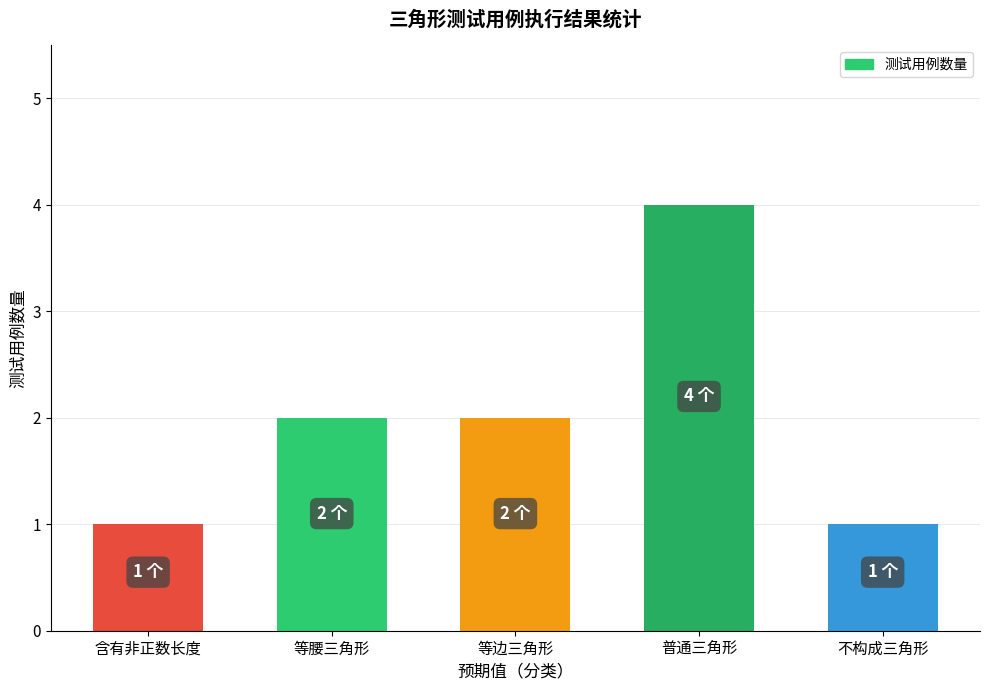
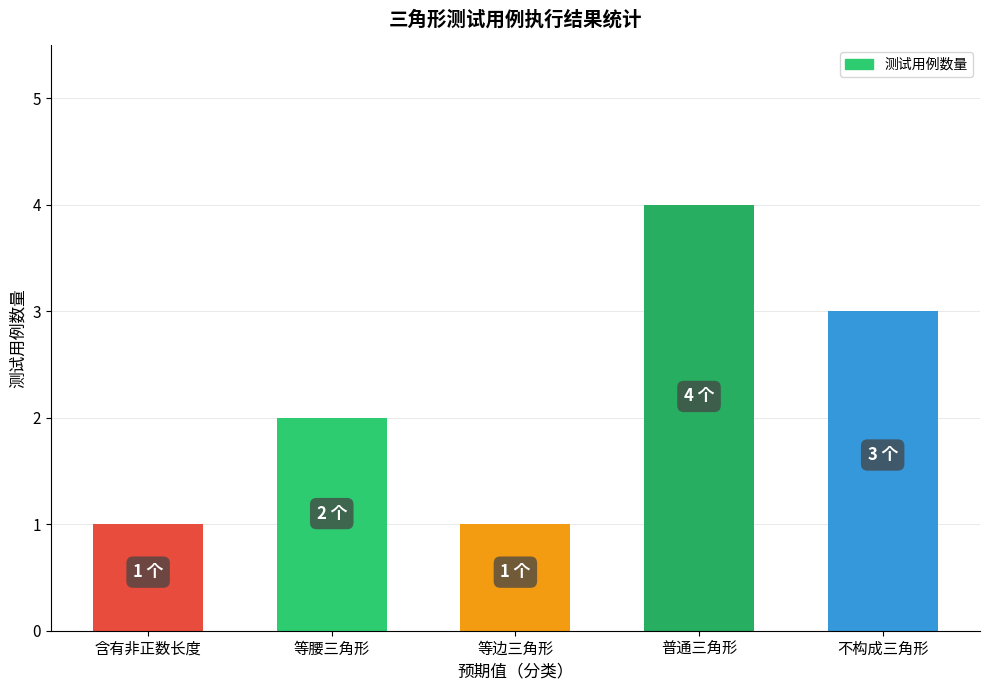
  {
-   "等边三角形": 2,
-   "不构成三角形": 1
+   "等边三角形": 1,
+   "不构成三角形": 3
  }
